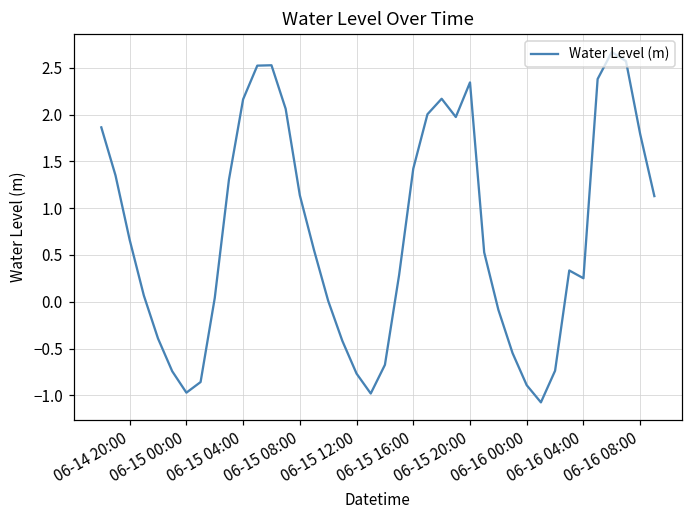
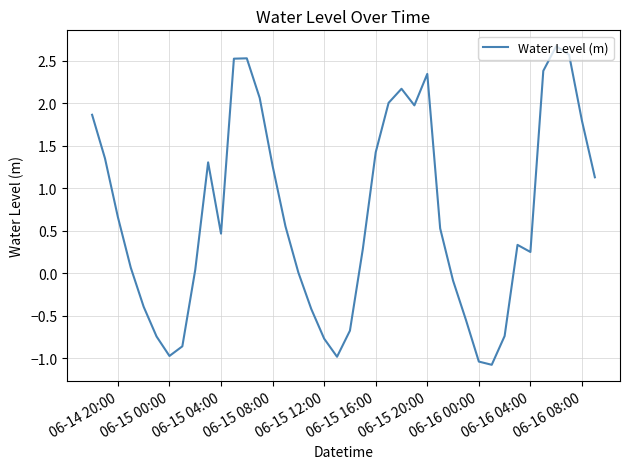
  {
    "06-14 20:00": 0.7,
    "06-15 00:00": -1.0,
-   "06-15 04:00": 2.2,
-   "06-15 08:00": 1.1,
+   "06-15 04:00": 0.5,
+   "06-15 08:00": 1.3,
    "06-15 12:00": -0.8,
    "06-15 16:00": 1.4,
    "06-15 20:00": 2.3,
-   "06-16 00:00": -0.9,
+   "06-16 00:00": -1.0,
    "06-16 04:00": 0.3,
    "06-16 08:00": 1.8
  }
